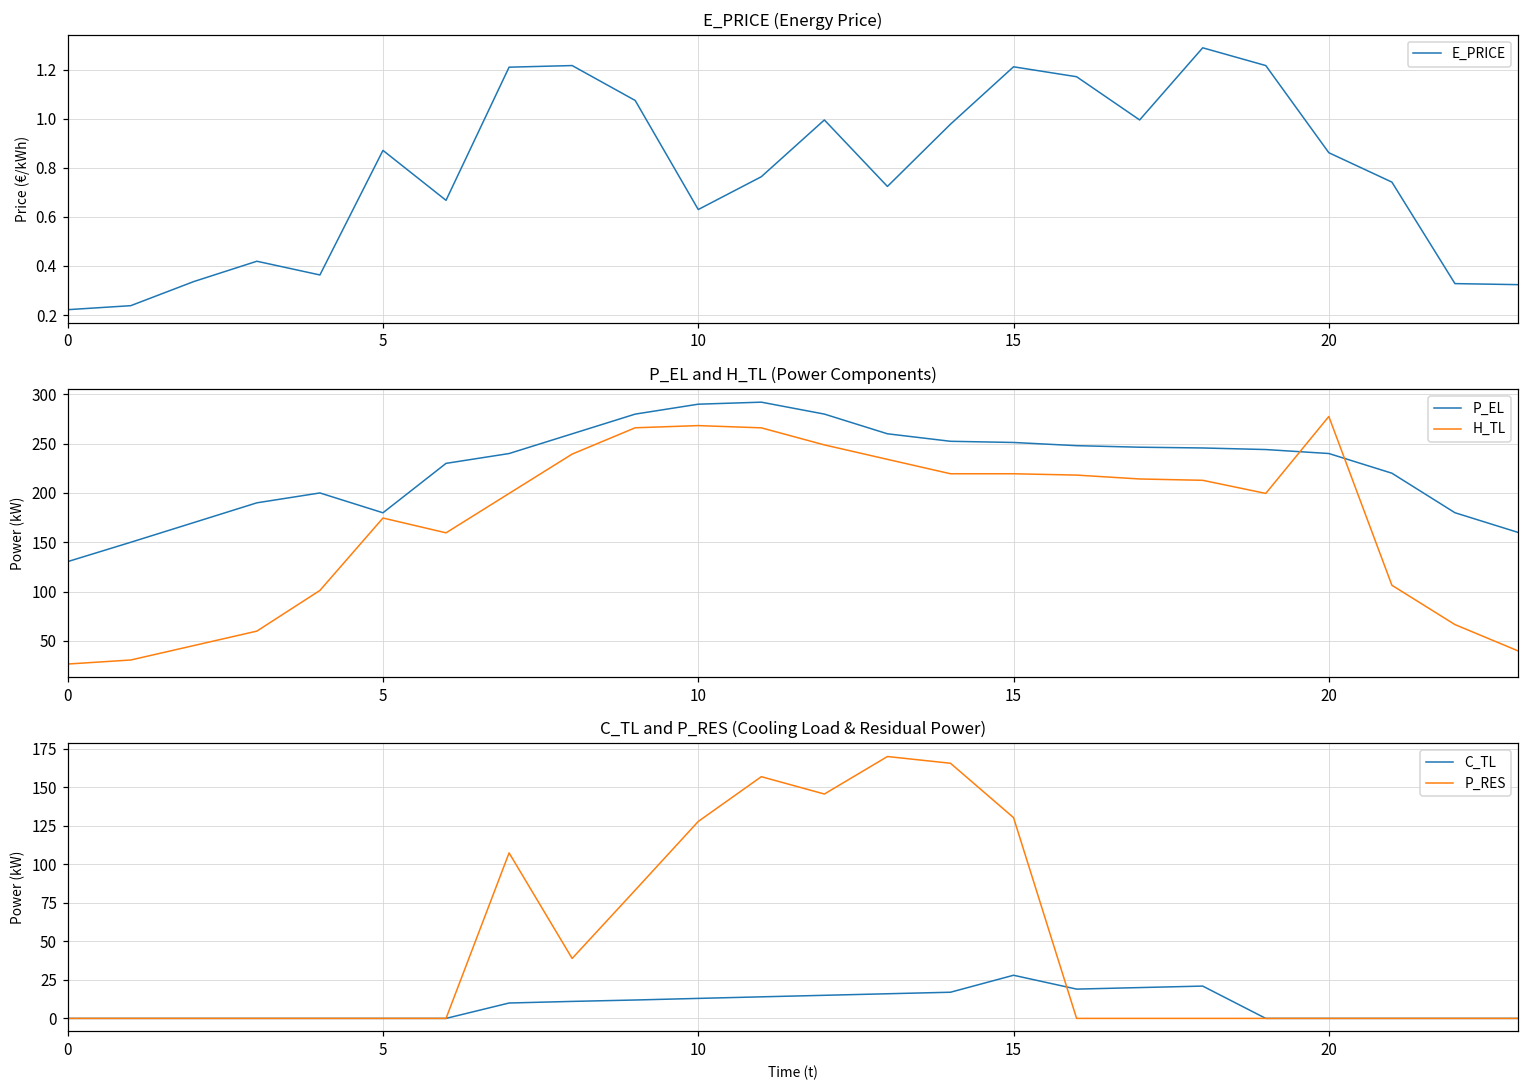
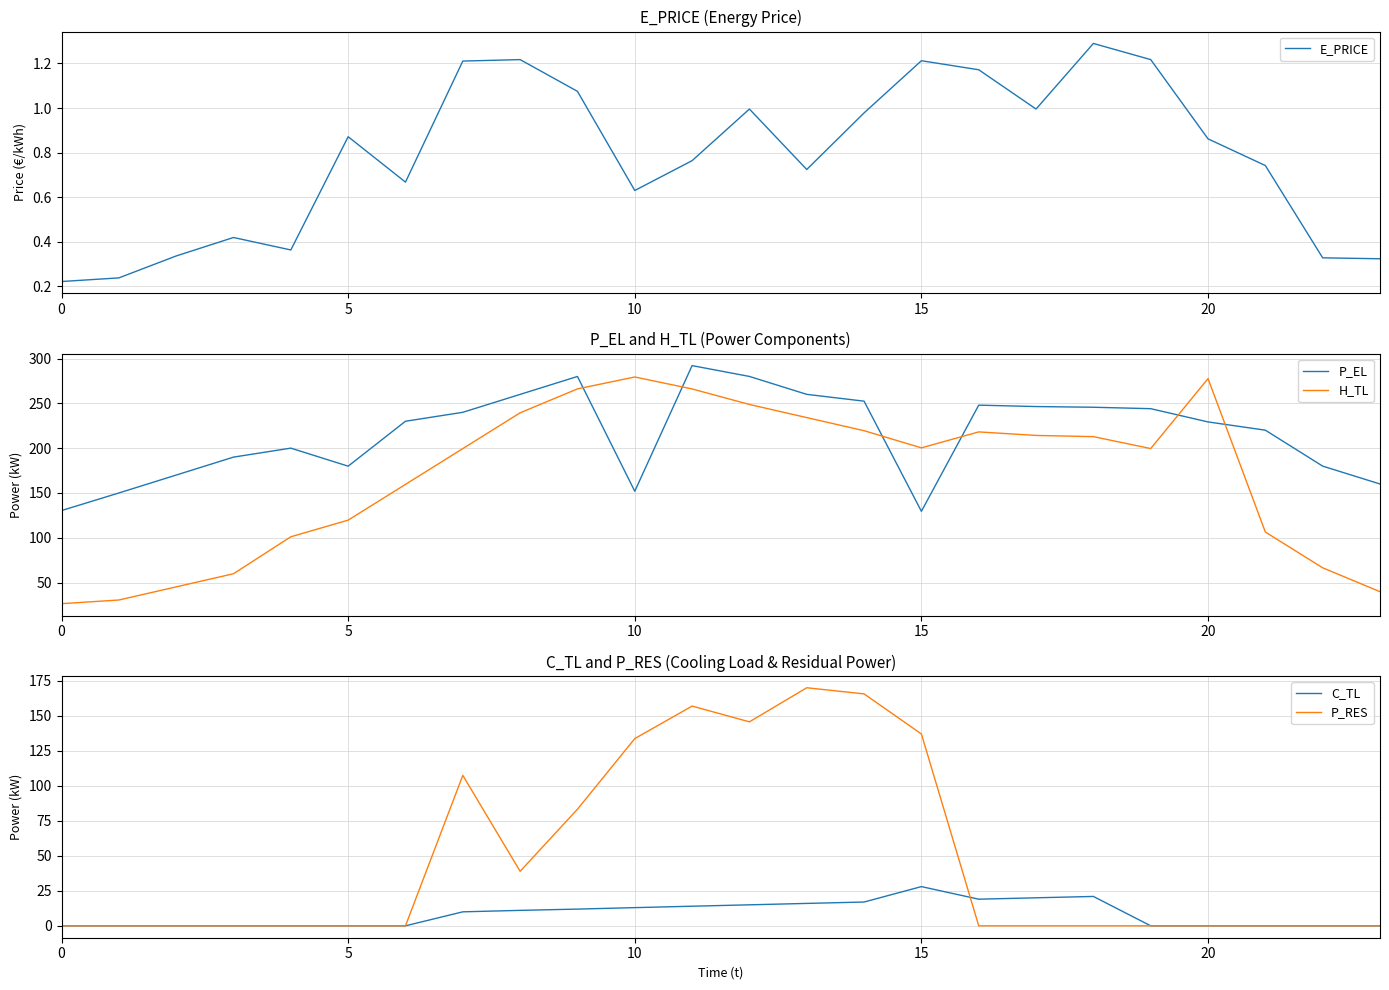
  {
    "E_PRICE (Energy Price)": {
      "0": 0.22,
      "5": 0.87,
      "10": 0.63,
      "15": 1.21,
      "20": 0.86
    },
    "P_EL and H_TL (Power Components)": {
      "P_EL": {
        "0": 130,
        "5": 180,
-       "10": 290,
-       "15": 250,
-       "20": 240
+       "10": 150,
+       "15": 130,
+       "20": 230
      },
      "H_TL": {
        "0": 30,
-       "5": 170,
-       "10": 270,
-       "15": 220,
+       "5": 120,
+       "10": 280,
+       "15": 200,
        "20": 280
      }
    },
    "C_TL and P_RES (Cooling Load & Residual Power)": {
      "C_TL": {
        "10": 13,
        "15": 28
      },
      "P_RES": {
-       "10": 128,
-       "15": 130
+       "10": 134,
+       "15": 137
      }
    }
  }
